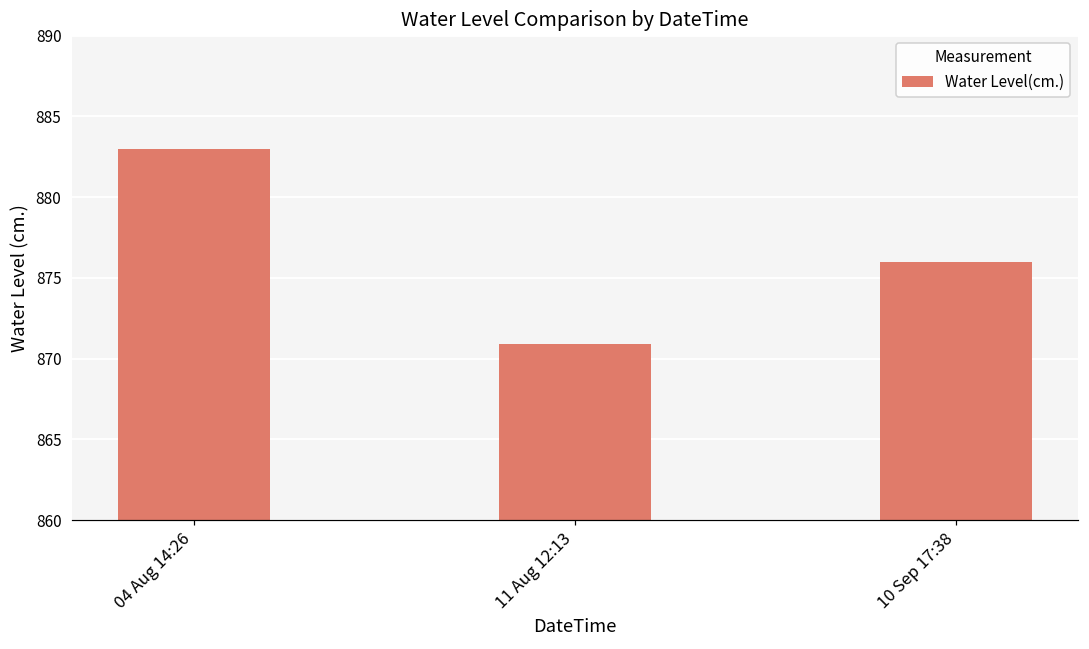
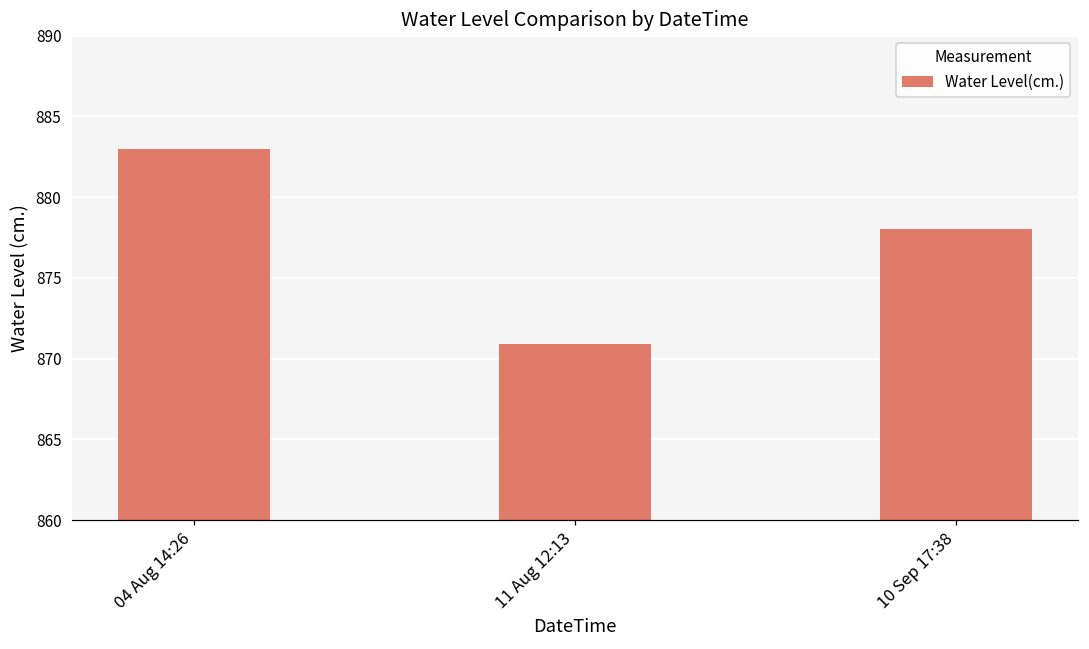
  {
    "04 Aug 14:26": 883,
    "11 Aug 12:13": 871,
-   "10 Sep 17:38": 876
+   "10 Sep 17:38": 878
  }
